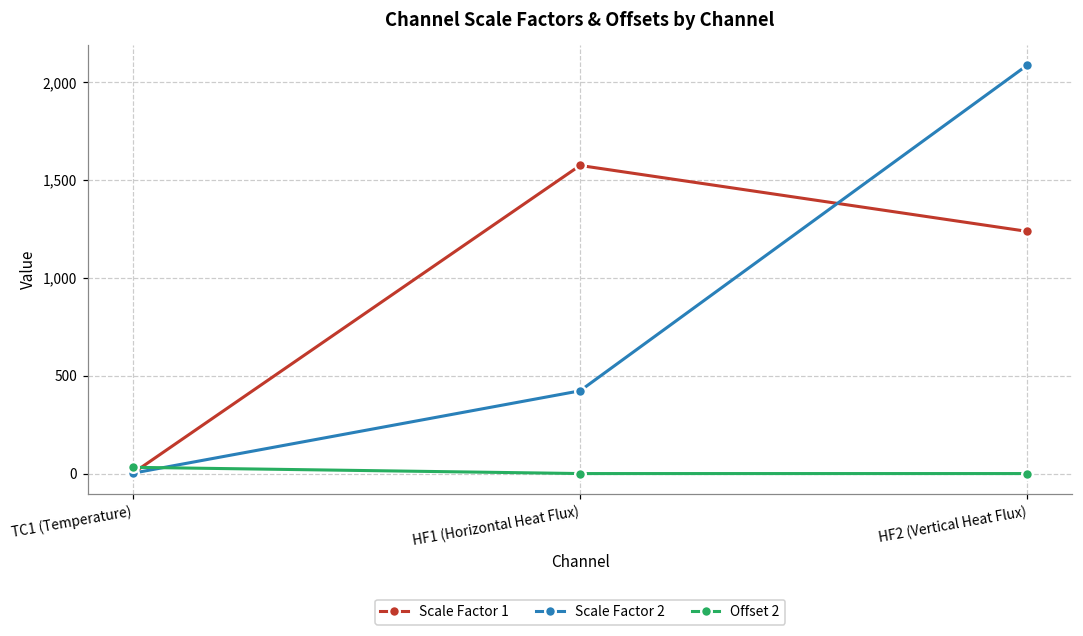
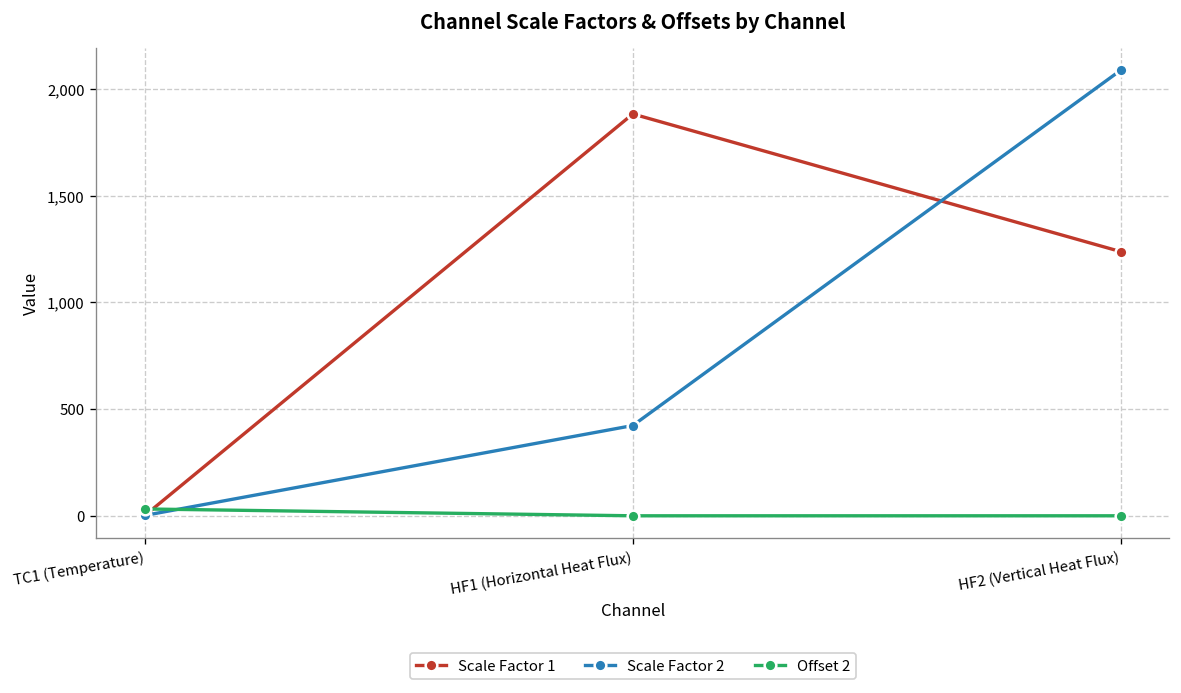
  {
    "Scale Factor 1": {
-     "HF1 (Horizontal Heat Flux)": "1,580",
+     "HF1 (Horizontal Heat Flux)": "1,880",
      "HF2 (Vertical Heat Flux)": "1,240"
    },
    "Scale Factor 2": {
      "HF1 (Horizontal Heat Flux)": "420",
      "HF2 (Vertical Heat Flux)": "2,090"
    },
    "Offset 2": {
      "TC1 (Temperature)": "30",
      "HF1 (Horizontal Heat Flux)": "0",
      "HF2 (Vertical Heat Flux)": "0"
    }
  }
